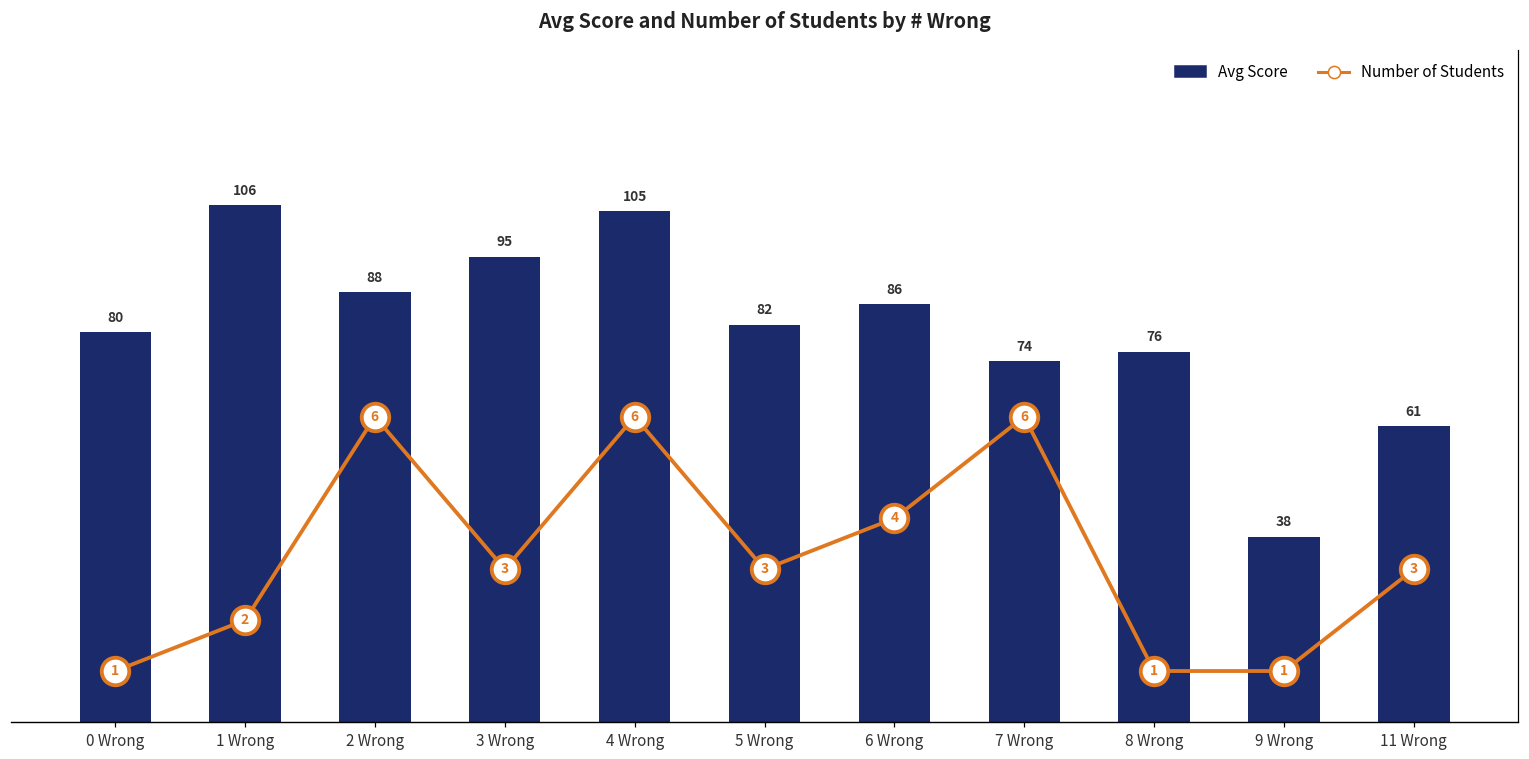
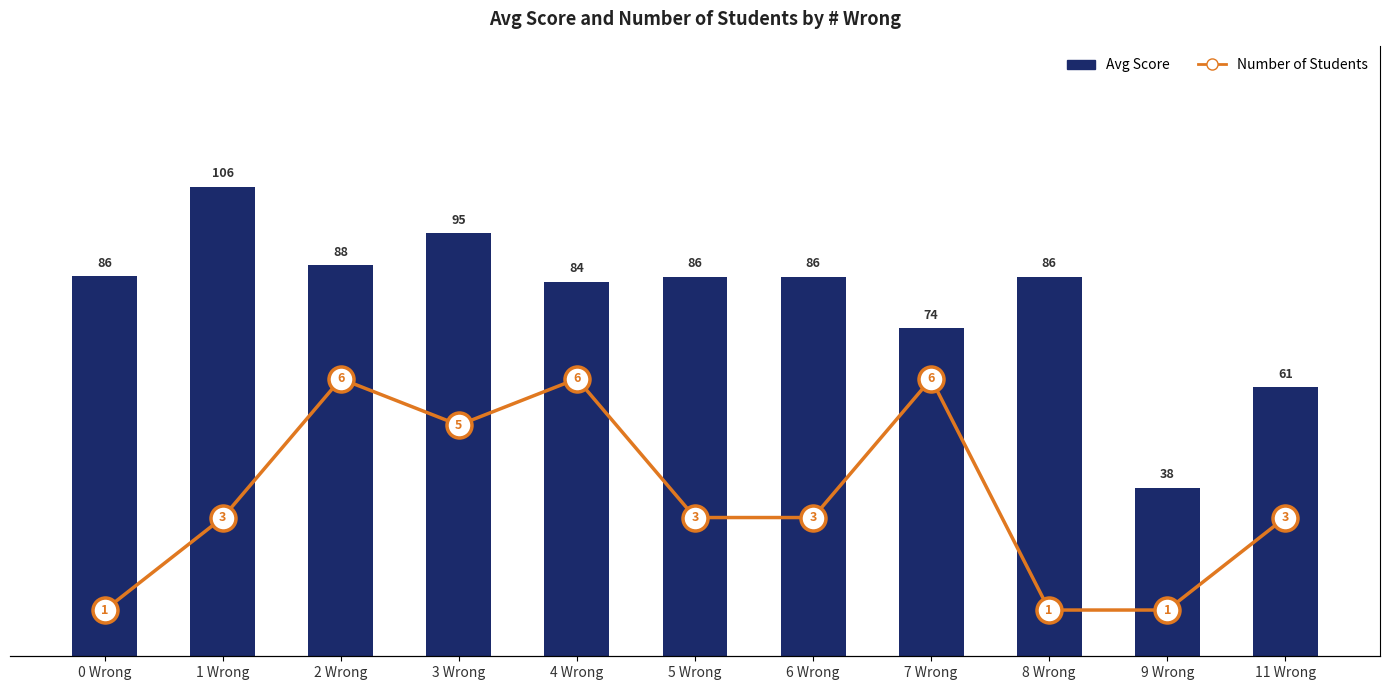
  {
    "Avg Score": {
-     "0 Wrong": 80,
+     "0 Wrong": 86,
      "1 Wrong": 106,
      "2 Wrong": 88,
      "3 Wrong": 95,
-     "4 Wrong": 105,
-     "5 Wrong": 82,
+     "4 Wrong": 84,
+     "5 Wrong": 86,
      "6 Wrong": 86,
      "7 Wrong": 74,
-     "8 Wrong": 76,
+     "8 Wrong": 86,
      "9 Wrong": 38,
      "11 Wrong": 61
    },
    "Number of Students": {
      "0 Wrong": 1,
-     "1 Wrong": 2,
+     "1 Wrong": 3,
      "2 Wrong": 6,
-     "3 Wrong": 3,
+     "3 Wrong": 5,
      "4 Wrong": 6,
      "5 Wrong": 3,
-     "6 Wrong": 4,
+     "6 Wrong": 3,
      "7 Wrong": 6,
      "8 Wrong": 1,
      "9 Wrong": 1,
      "11 Wrong": 3
    }
  }
